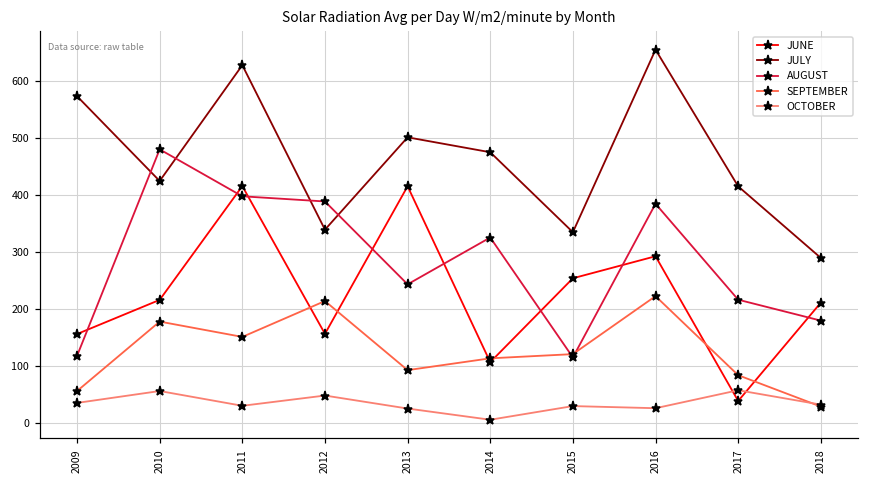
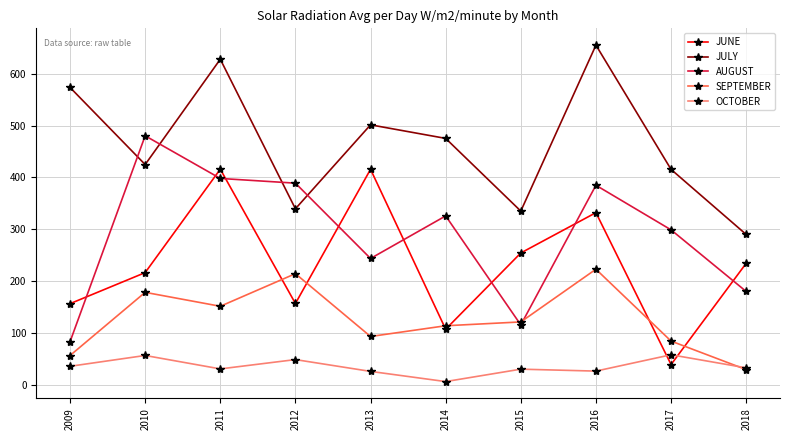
  {
    "JUNE": {
      "2009": 160,
      "2010": 220,
      "2011": 420,
      "2012": 160,
      "2013": 420,
      "2014": 110,
      "2015": 250,
-     "2016": 290,
+     "2016": 330,
      "2017": 40,
-     "2018": 210
+     "2018": 230
    },
    "JULY": {
      "2009": 570,
      "2010": 420,
      "2011": 630,
      "2012": 340,
      "2013": 500,
      "2014": 480,
      "2015": 340,
      "2016": 660,
      "2017": 420,
      "2018": 290
    },
    "AUGUST": {
-     "2009": 120,
+     "2009": 80,
      "2010": 480,
      "2011": 400,
      "2012": 390,
      "2013": 240,
      "2014": 330,
      "2015": 120,
      "2016": 380,
-     "2017": 220,
+     "2017": 300,
      "2018": 180
    }
  }
